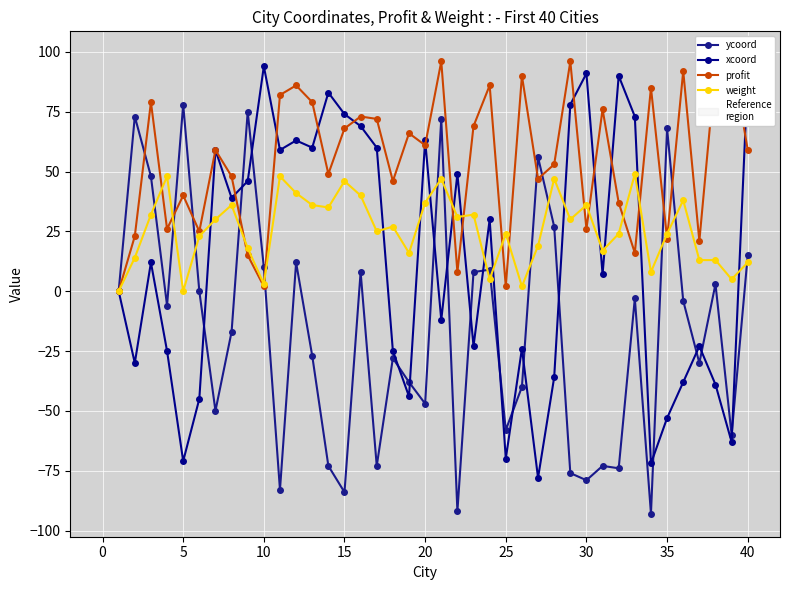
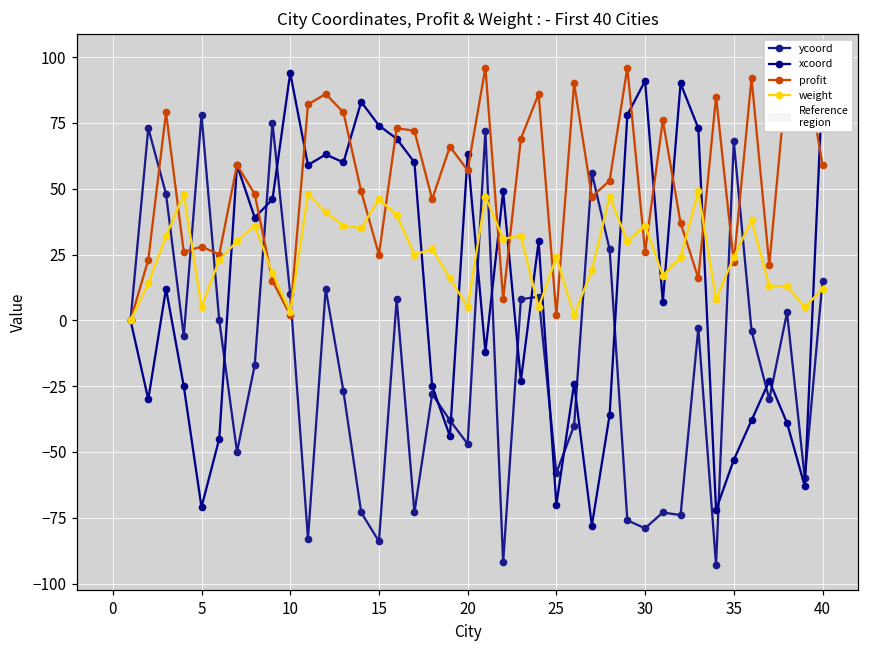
  {
    "profit": {
-     "5": 40,
-     "15": 68,
-     "20": 61,
+     "5": 28,
+     "15": 25,
+     "20": 57,
      "25": 2,
      "30": 26,
      "35": 22,
      "40": 59
    },
    "weight": {
-     "5": 0,
+     "5": 5,
      "15": 46,
-     "20": 37,
+     "20": 5,
      "25": 24,
      "30": 36,
      "35": 24,
      "40": 12
    }
  }
